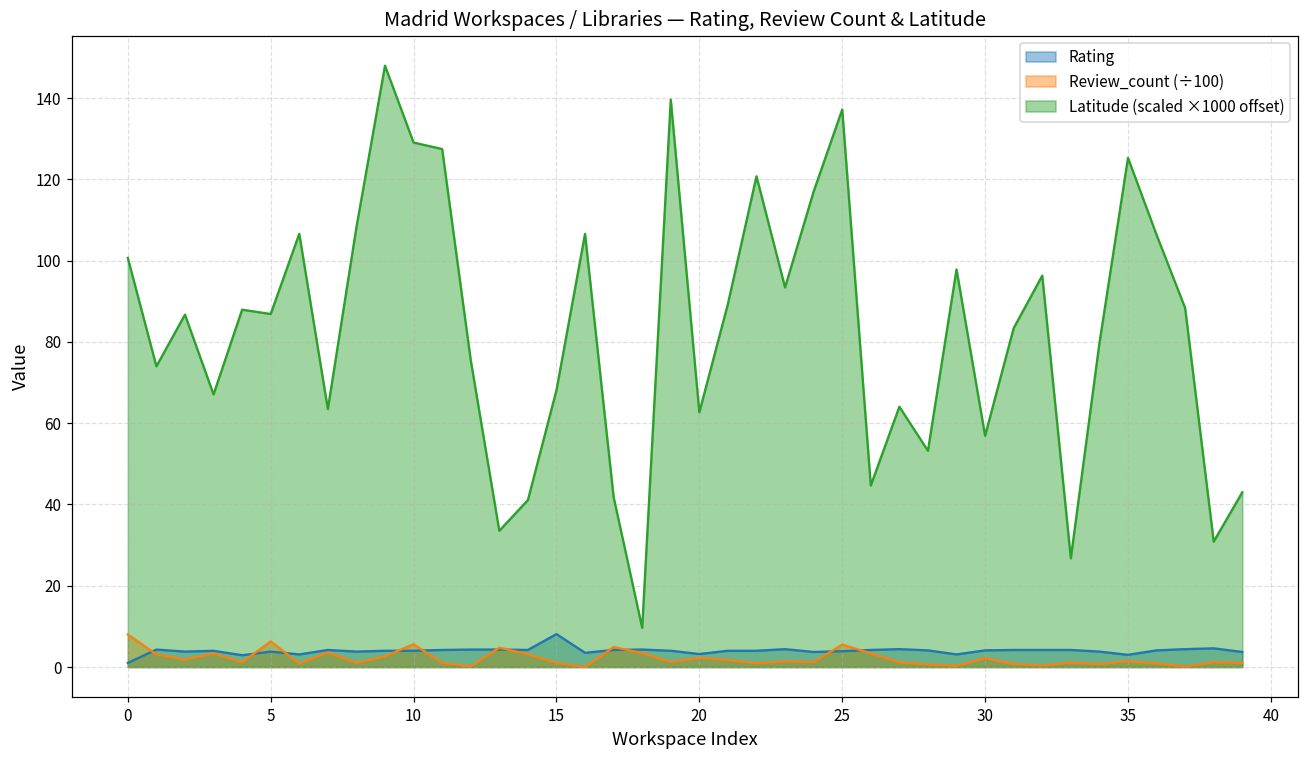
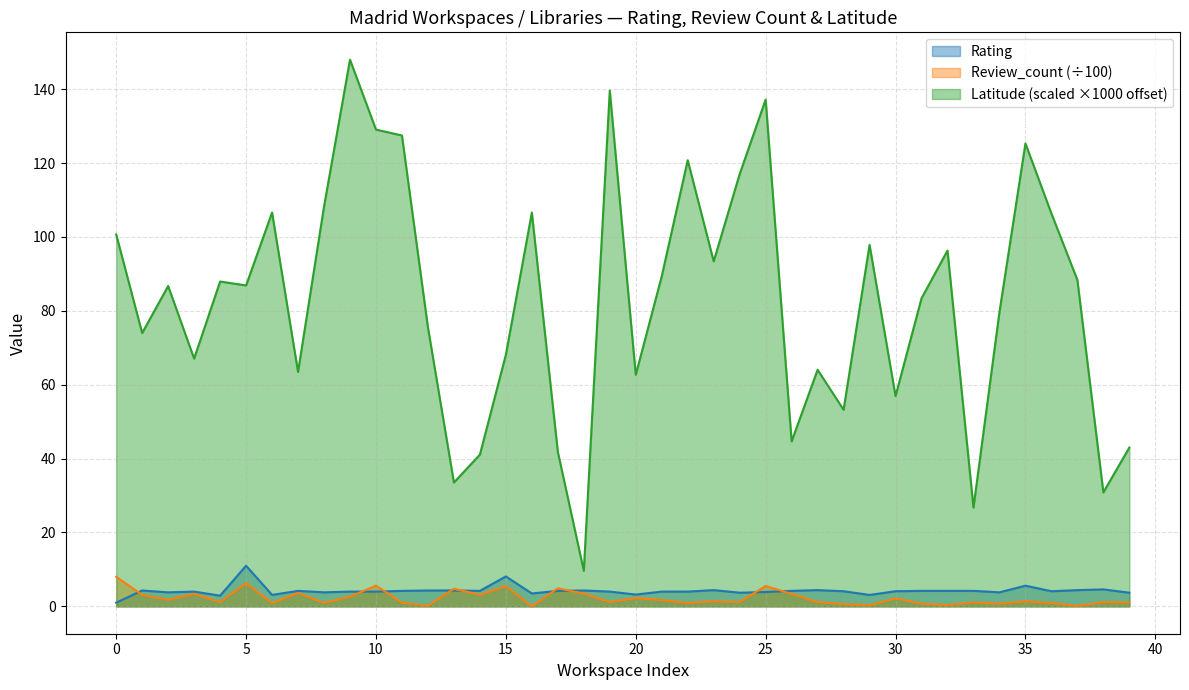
  {
    "Rating": {
      "0": 1,
-     "5": 4,
+     "5": 11,
      "10": 4,
      "15": 8,
      "20": 3,
      "25": 4,
      "30": 4,
-     "35": 3
+     "35": 6
    },
    "Review_count (÷100)": {
      "0": 8,
      "5": 6,
      "10": 6,
-     "15": 1,
+     "15": 5,
      "20": 2,
      "25": 6,
      "30": 2,
      "35": 1
    },
    "Latitude (scaled ×1000 offset)": {
      "0": 101,
      "5": 87,
      "10": 129,
      "15": 68,
      "20": 63,
      "25": 137,
      "30": 57,
      "35": 125
    }
  }
